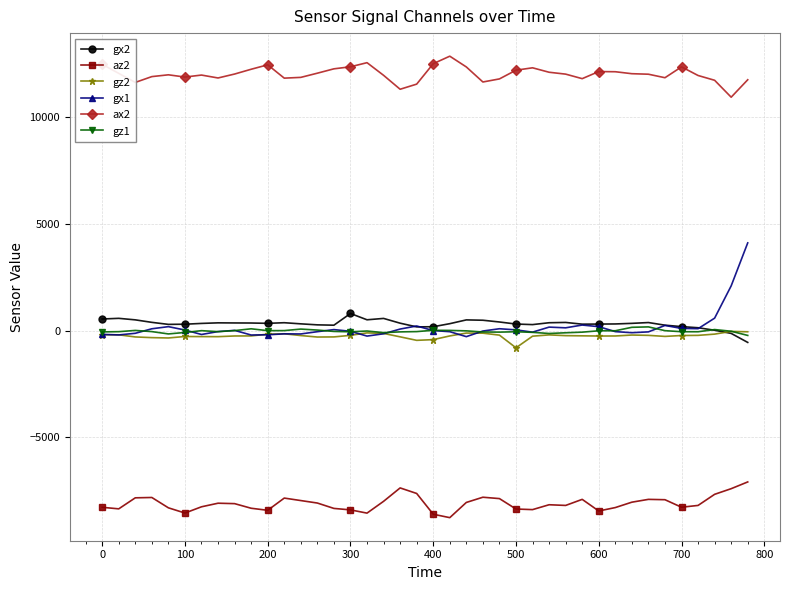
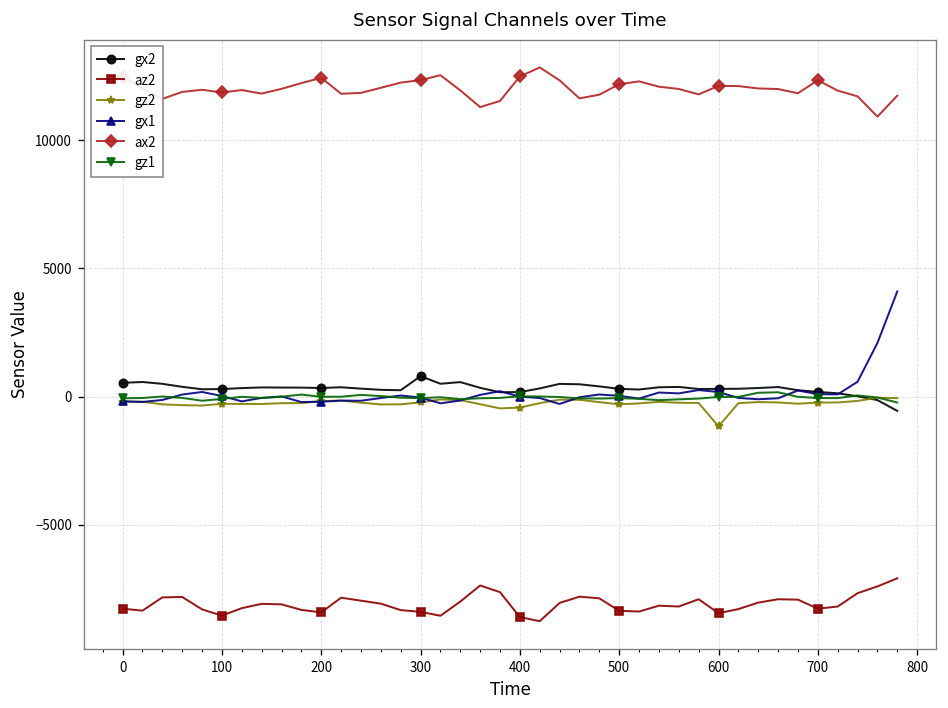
  {
    "gx2": {
      "0": 500,
      "100": 300,
      "200": 300,
      "300": 800,
      "400": 200,
      "500": 300,
      "600": 300
    },
    "az2": {
      "0": -8300,
      "100": -8500,
      "200": -8400,
      "300": -8400,
      "400": -8600,
      "500": -8400,
      "600": -8400,
      "700": -8300
    },
    "gz2": {
      "100": -300,
      "300": -200,
      "400": -400,
-     "500": -800,
-     "600": -300,
+     "500": -300,
+     "600": -1200,
      "700": -200
    },
    "gx1": {
      "600": 200
    },
    "ax2": {
      "100": 11900,
      "200": 12400,
      "300": 12300,
      "400": 12500,
      "500": 12200,
      "600": 12100,
      "700": 12300
    },
    "gz1": {
      "200": 0,
      "600": 0,
      "700": -100
    }
  }
